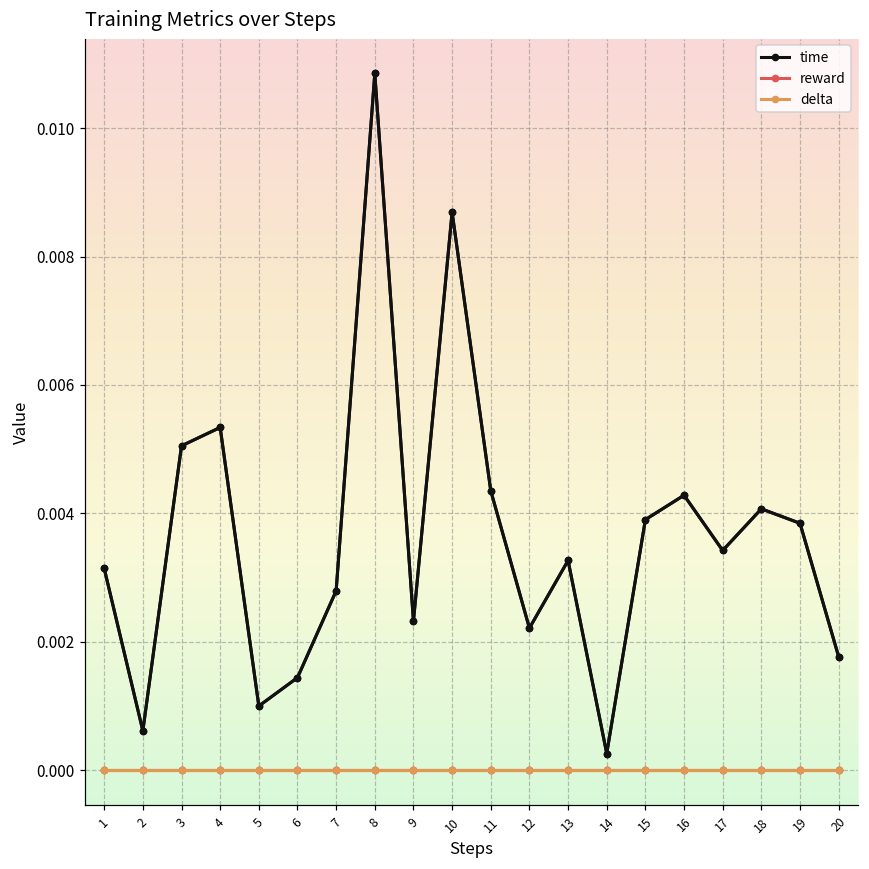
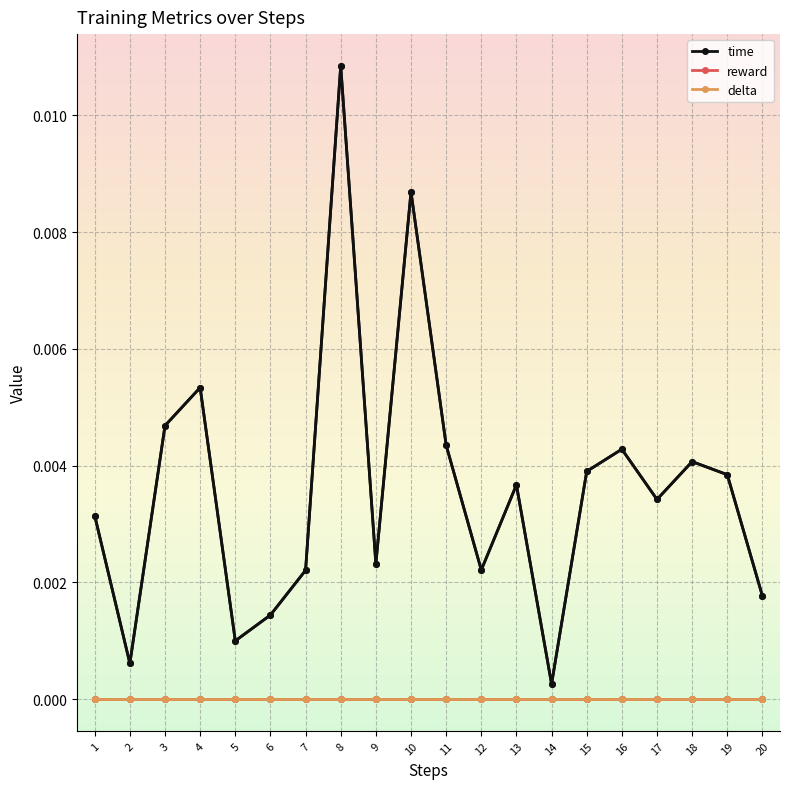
  {
    "time": {
      "1": 0.0031,
      "2": 0.0006,
-     "3": 0.0051,
+     "3": 0.0047,
      "4": 0.0053,
      "5": 0.0010,
      "6": 0.0014,
-     "7": 0.0028,
+     "7": 0.0022,
      "8": 0.0109,
      "9": 0.0023,
      "10": 0.0087,
      "11": 0.0044,
      "12": 0.0022,
-     "13": 0.0033,
+     "13": 0.0037,
      "14": 0.0003,
      "15": 0.0039,
      "16": 0.0043,
      "17": 0.0034,
      "18": 0.0041,
      "19": 0.0038,
      "20": 0.0018
    },
    "delta": {
      "1": 0.0000,
      "2": 0.0000,
      "3": 0.0000,
      "4": 0.0000,
      "5": 0.0000,
      "6": 0.0000,
      "7": 0.0000,
      "8": 0.0000,
      "9": 0.0000,
      "10": 0.0000,
      "11": 0.0000,
      "12": 0.0000,
      "13": 0.0000,
      "14": 0.0000,
      "15": 0.0000,
      "16": 0.0000,
      "17": 0.0000,
      "18": 0.0000,
      "19": 0.0000,
      "20": 0.0000
    }
  }
